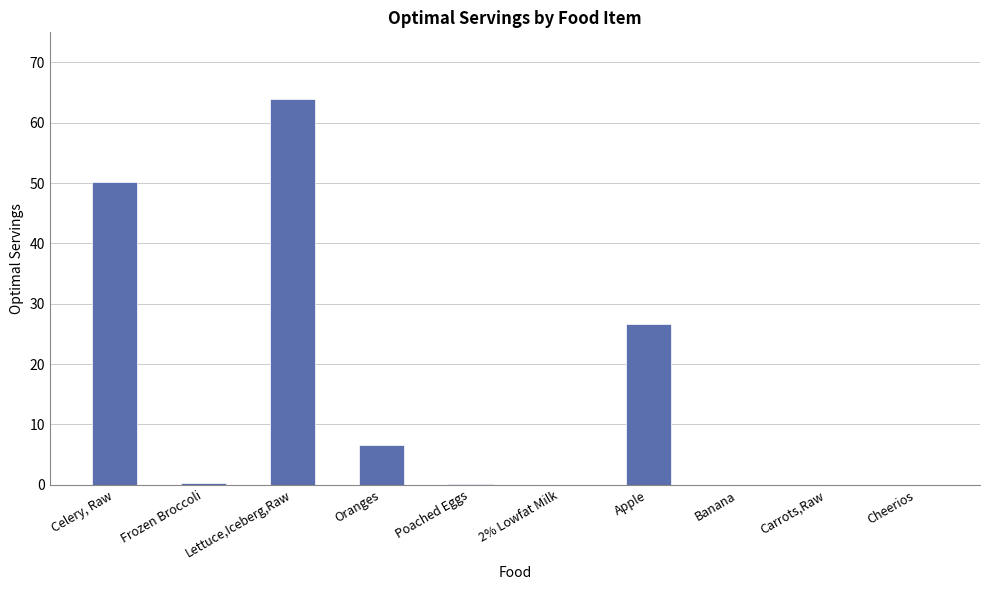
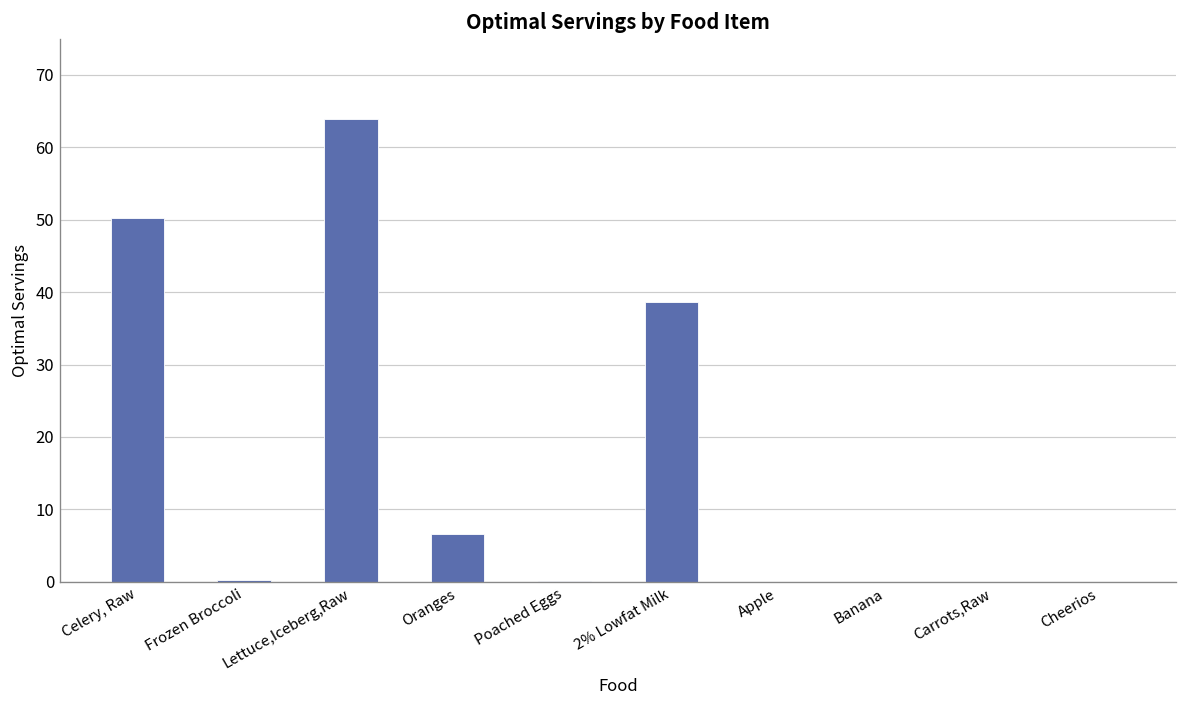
  {
    "Celery, Raw": 50,
    "Lettuce,Iceberg,Raw": 64,
    "Oranges": 7,
-   "2% Lowfat Milk": 0,
-   "Apple": 27,
+   "2% Lowfat Milk": 39,
+   "Apple": 0,
    "Banana": 0,
    "Carrots,Raw": 0,
    "Cheerios": 0
  }
